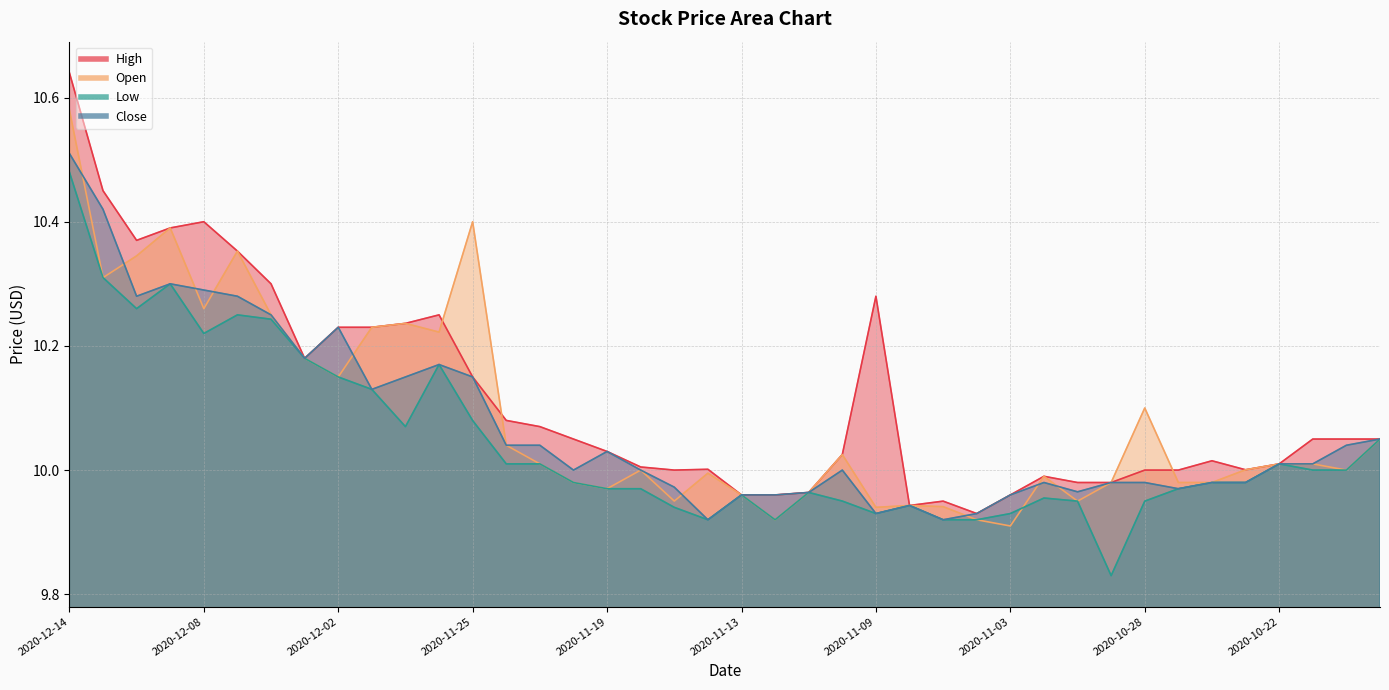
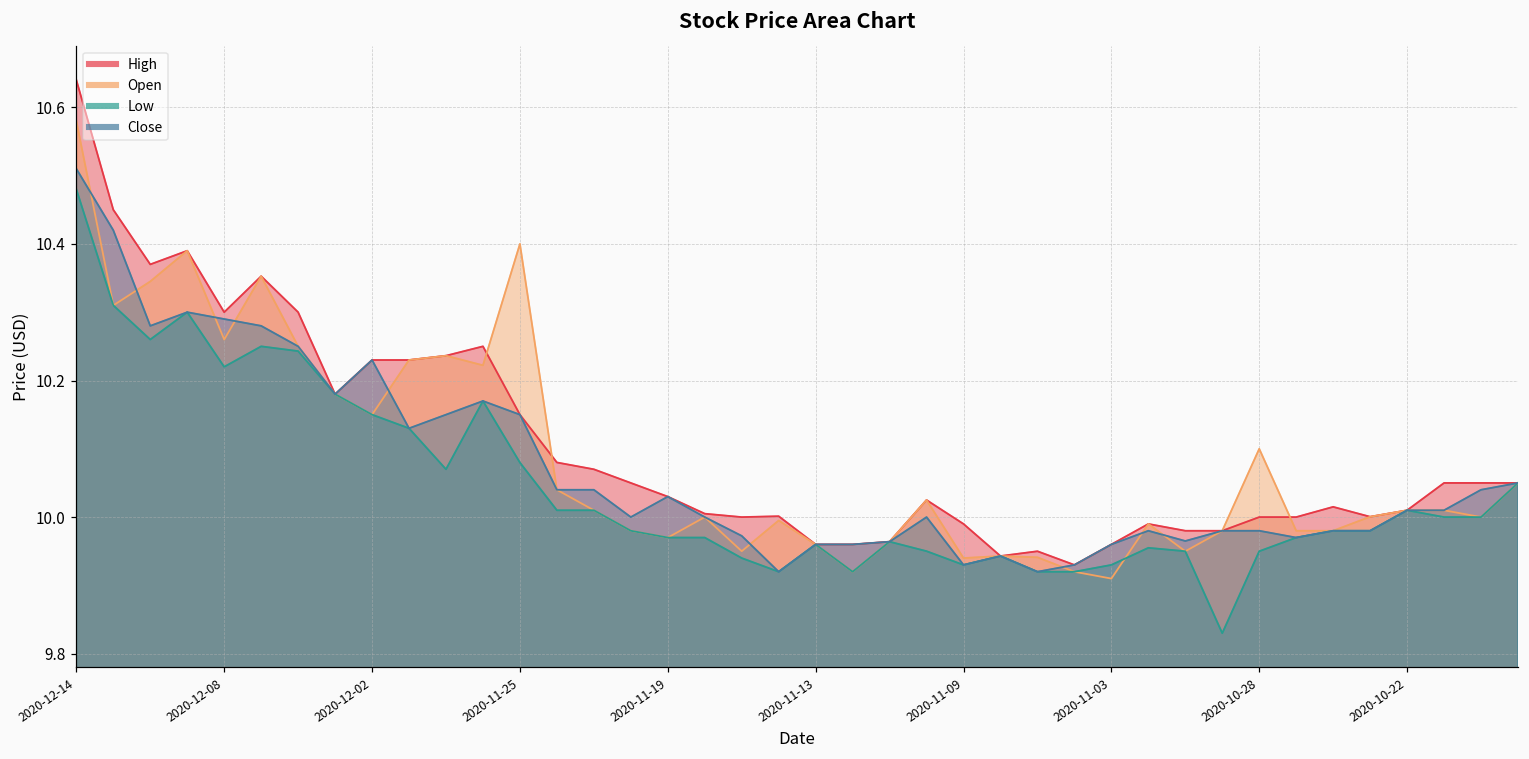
  {
    "High": {
      "2020-12-14": 10.64,
-     "2020-12-08": 10.4,
-     "2020-11-09": 10.28,
+     "2020-12-08": 10.3,
+     "2020-11-09": 9.99,
      "2020-10-28": 10.00
    },
    "Open": {
      "2020-12-14": 10.58,
      "2020-12-08": 10.26,
      "2020-11-25": 10.40,
      "2020-11-09": 9.94,
      "2020-11-03": 9.91,
      "2020-10-28": 10.10
    }
  }
